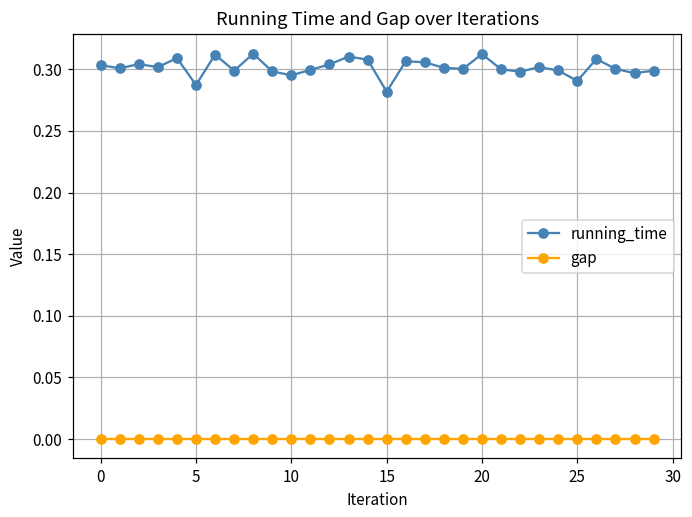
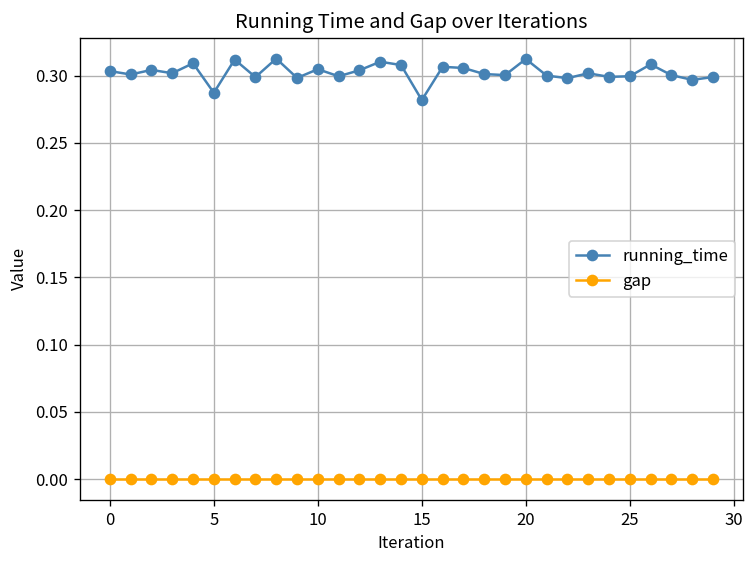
  {
    "running_time": {
      "0": 0.303,
      "5": 0.287,
-     "10": 0.295,
+     "10": 0.305,
      "15": 0.282,
      "20": 0.312,
-     "25": 0.291
+     "25": 0.300
    },
    "gap": {
      "0": 0.000,
      "5": 0.000,
      "10": 0.000,
      "15": 0.000,
      "20": 0.000,
      "25": 0.000
    }
  }
